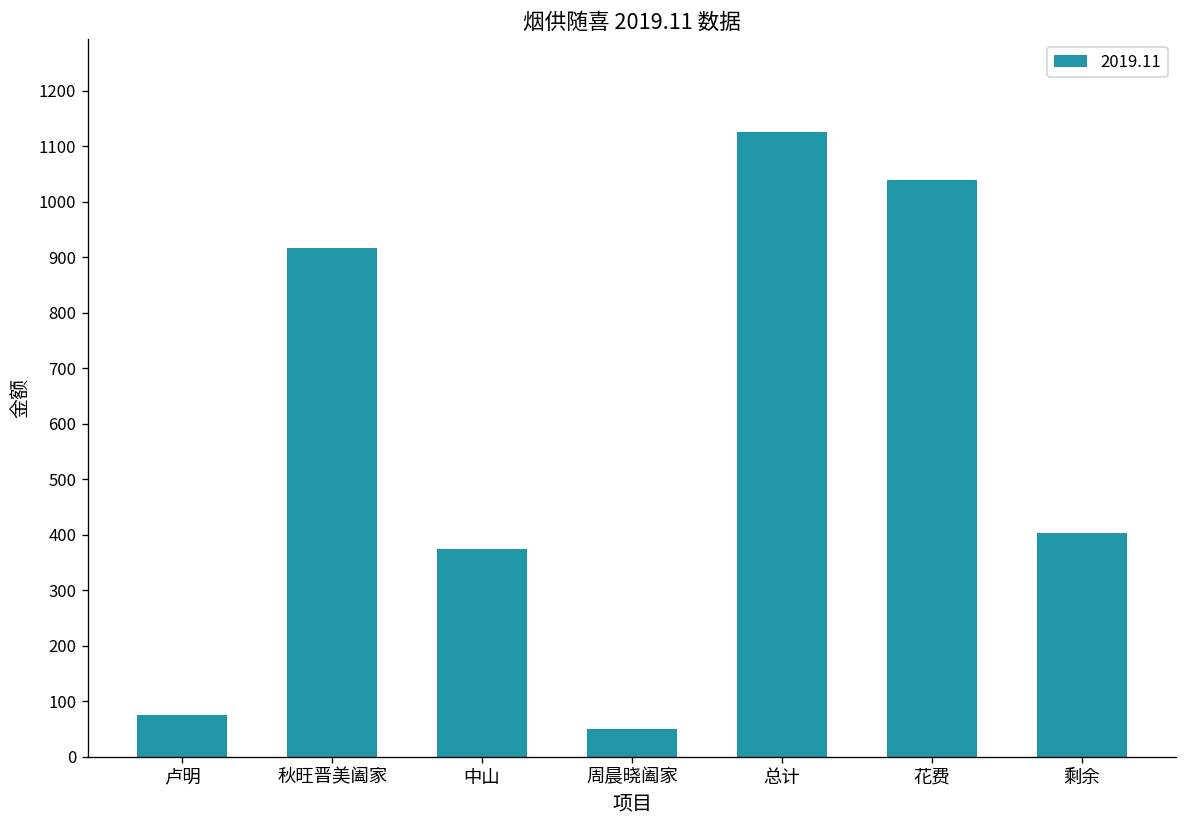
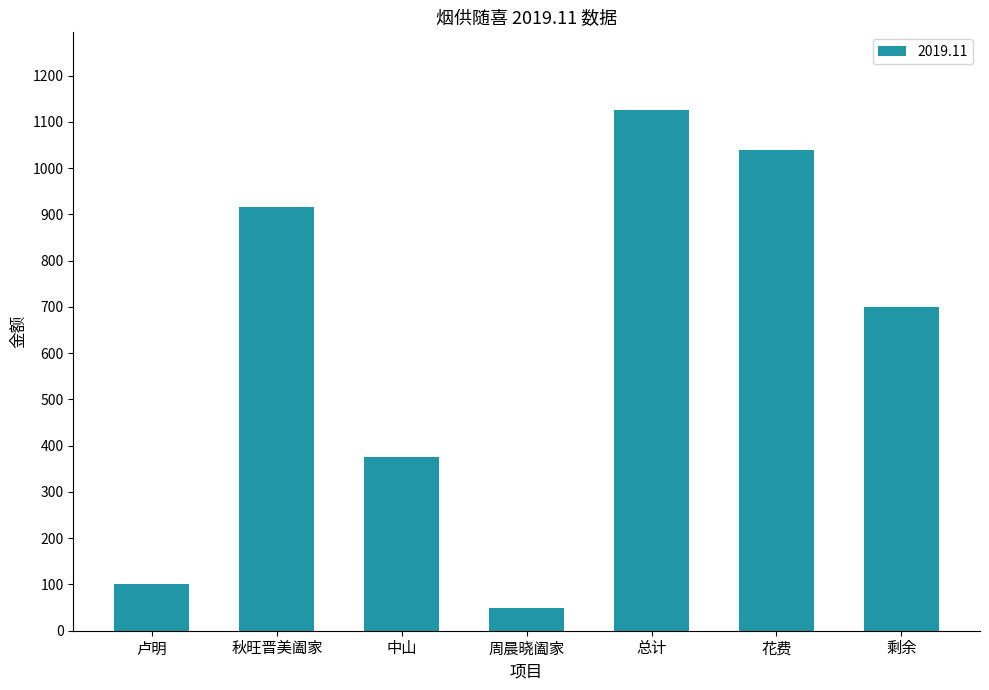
  {
-   "卢明": 80,
+   "卢明": 100,
    "秋旺晋美阖家": 920,
    "中山": 380,
    "周晨晓阖家": 50,
    "总计": 1130,
    "花费": 1040,
-   "剩余": 400
+   "剩余": 700
  }
